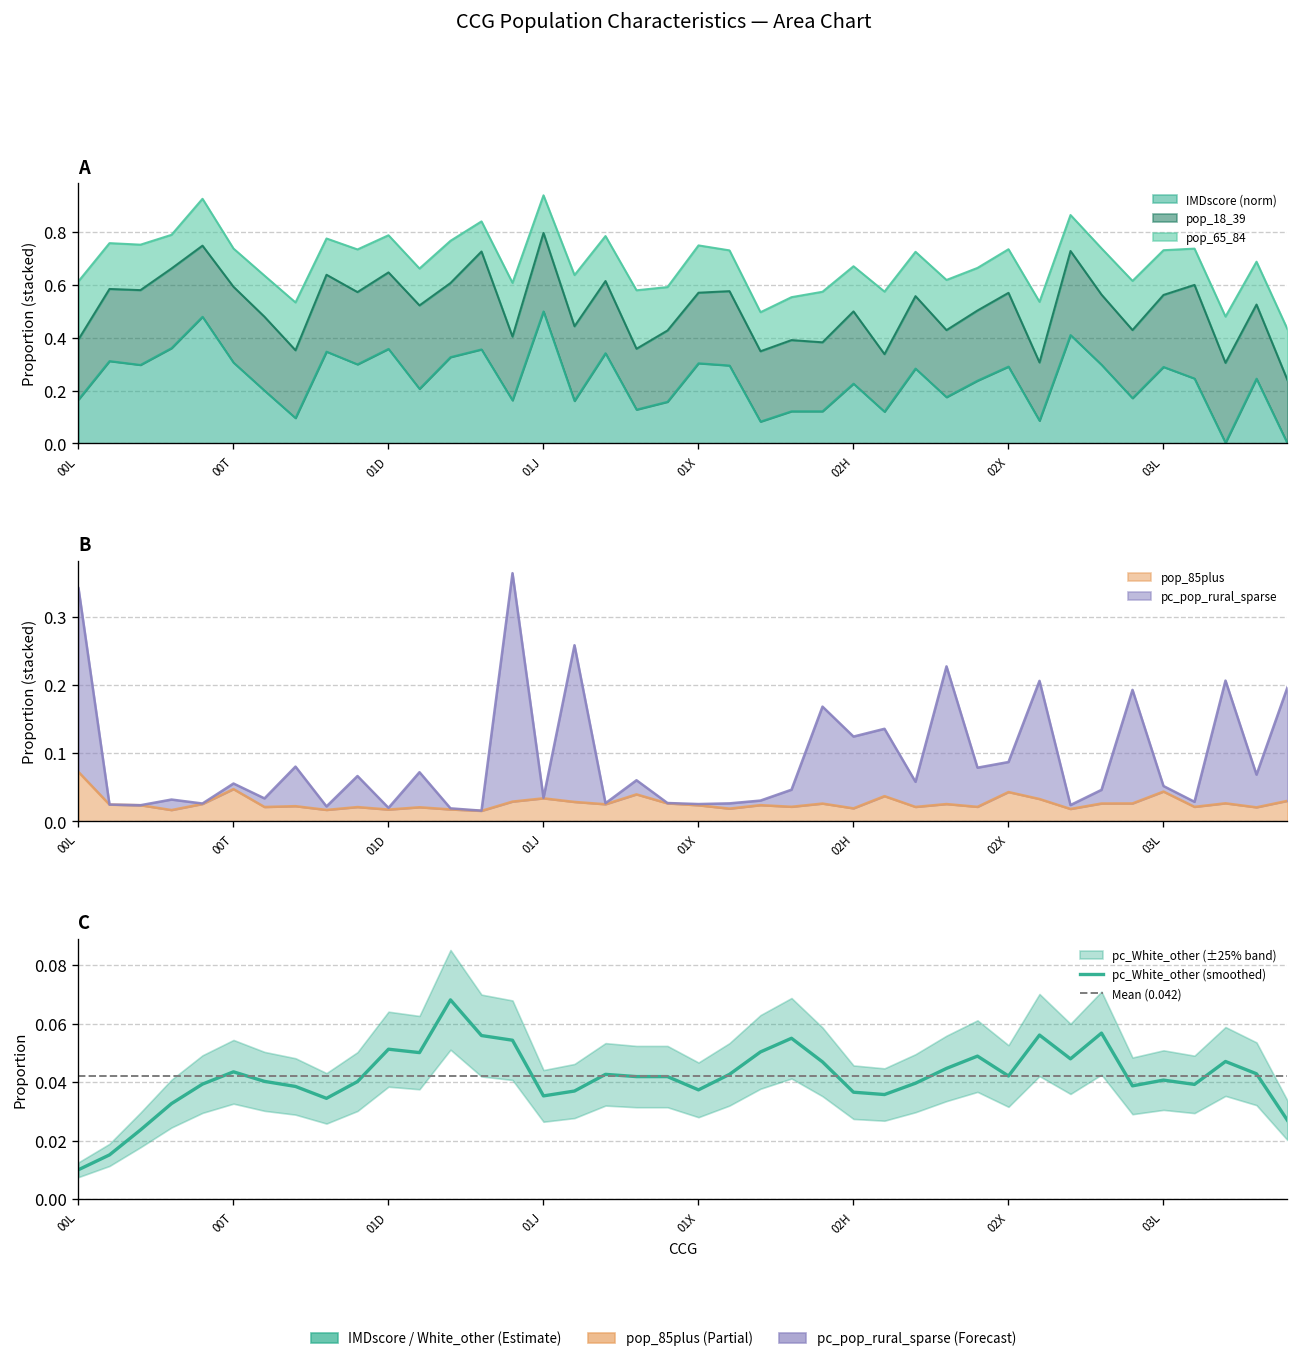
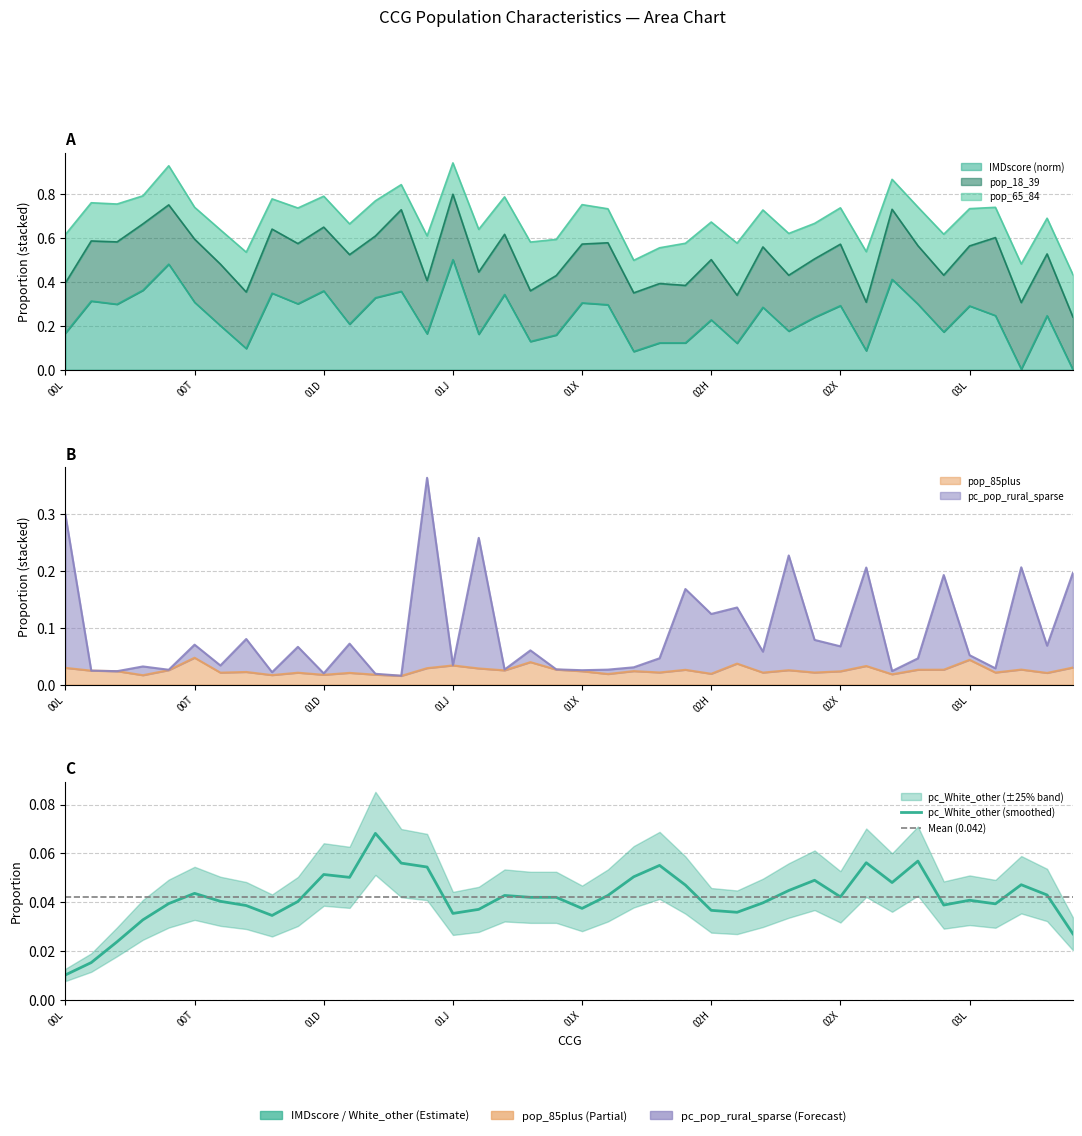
  {
    "B": {
      "pop_85plus": {
-       "00L": 0.07,
+       "00L": 0.03,
        "00T": 0.05,
        "02H": 0.02,
-       "02X": 0.04,
+       "02X": 0.02,
        "03L": 0.04
      },
      "pc_pop_rural_sparse": {
        "00L": 0.27,
-       "00T": 0.01,
+       "00T": 0.02,
        "02H": 0.11,
        "02X": 0.04,
        "03L": 0.01
      }
    }
  }
